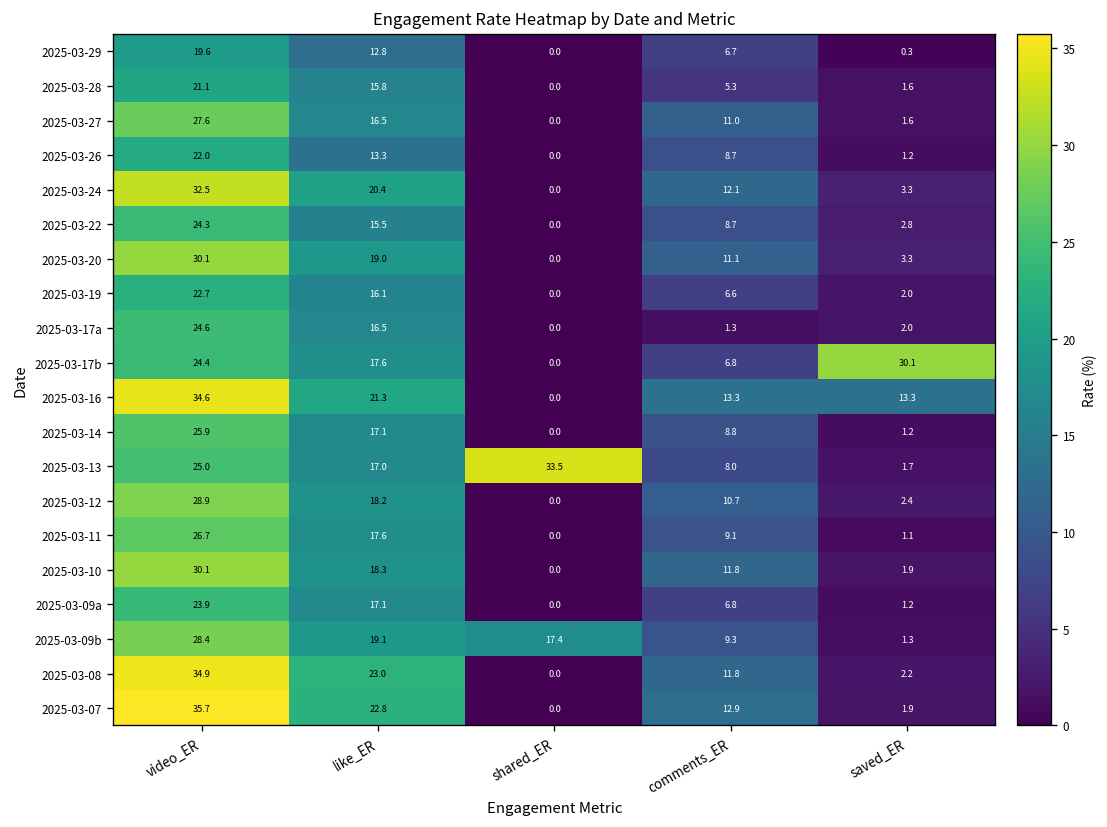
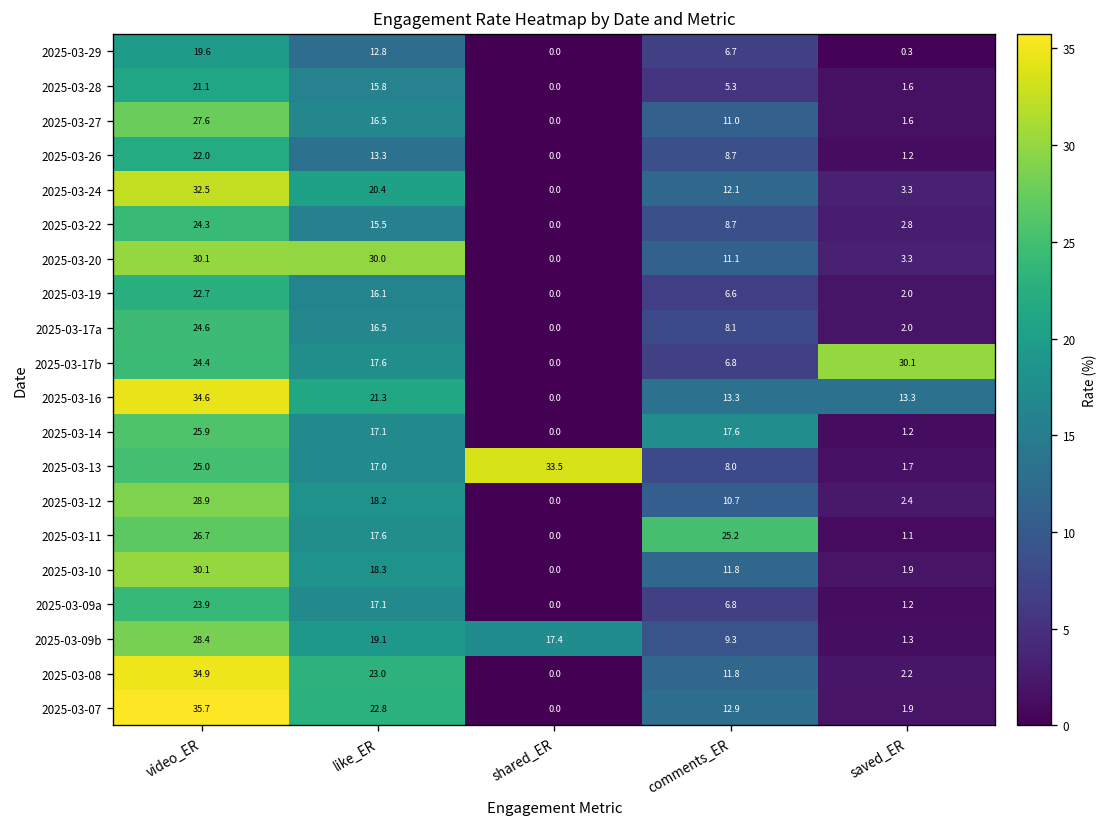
  {
    "2025-03-29": {
      "video_ER": 19.6,
      "like_ER": 12.8,
      "shared_ER": 0.0,
      "comments_ER": 6.7,
      "saved_ER": 0.3
    },
    "2025-03-28": {
      "video_ER": 21.1,
      "like_ER": 15.8,
      "shared_ER": 0.0,
      "comments_ER": 5.3,
      "saved_ER": 1.6
    },
    "2025-03-27": {
      "video_ER": 27.6,
      "like_ER": 16.5,
      "shared_ER": 0.0,
      "comments_ER": 11.0,
      "saved_ER": 1.6
    },
    "2025-03-26": {
      "video_ER": 22.0,
      "like_ER": 13.3,
      "shared_ER": 0.0,
      "comments_ER": 8.7,
      "saved_ER": 1.2
    },
    "2025-03-24": {
      "video_ER": 32.5,
      "like_ER": 20.4,
      "shared_ER": 0.0,
      "comments_ER": 12.1,
      "saved_ER": 3.3
    },
    "2025-03-22": {
      "video_ER": 24.3,
      "like_ER": 15.5,
      "shared_ER": 0.0,
      "comments_ER": 8.7,
      "saved_ER": 2.8
    },
    "2025-03-20": {
      "video_ER": 30.1,
-     "like_ER": 19.0,
+     "like_ER": 30.0,
      "shared_ER": 0.0,
      "comments_ER": 11.1,
      "saved_ER": 3.3
    },
    "2025-03-19": {
      "video_ER": 22.7,
      "like_ER": 16.1,
      "shared_ER": 0.0,
      "comments_ER": 6.6,
      "saved_ER": 2.0
    },
    "2025-03-17a": {
      "video_ER": 24.6,
      "like_ER": 16.5,
      "shared_ER": 0.0,
-     "comments_ER": 1.3,
+     "comments_ER": 8.1,
      "saved_ER": 2.0
    },
    "2025-03-17b": {
      "video_ER": 24.4,
      "like_ER": 17.6,
      "shared_ER": 0.0,
      "comments_ER": 6.8,
      "saved_ER": 30.1
    },
    "2025-03-16": {
      "video_ER": 34.6,
      "like_ER": 21.3,
      "shared_ER": 0.0,
      "comments_ER": 13.3,
      "saved_ER": 13.3
    },
    "2025-03-14": {
      "video_ER": 25.9,
      "like_ER": 17.1,
      "shared_ER": 0.0,
-     "comments_ER": 8.8,
+     "comments_ER": 17.6,
      "saved_ER": 1.2
    },
    "2025-03-13": {
      "video_ER": 25.0,
      "like_ER": 17.0,
      "shared_ER": 33.5,
      "comments_ER": 8.0,
      "saved_ER": 1.7
    },
    "2025-03-12": {
      "video_ER": 28.9,
      "like_ER": 18.2,
      "shared_ER": 0.0,
      "comments_ER": 10.7,
      "saved_ER": 2.4
    },
    "2025-03-11": {
      "video_ER": 26.7,
      "like_ER": 17.6,
      "shared_ER": 0.0,
-     "comments_ER": 9.1,
+     "comments_ER": 25.2,
      "saved_ER": 1.1
    },
    "2025-03-10": {
      "video_ER": 30.1,
      "like_ER": 18.3,
      "shared_ER": 0.0,
      "comments_ER": 11.8,
      "saved_ER": 1.9
    },
    "2025-03-09a": {
      "video_ER": 23.9,
      "like_ER": 17.1,
      "shared_ER": 0.0,
      "comments_ER": 6.8,
      "saved_ER": 1.2
    },
    "2025-03-09b": {
      "video_ER": 28.4,
      "like_ER": 19.1,
      "shared_ER": 17.4,
      "comments_ER": 9.3,
      "saved_ER": 1.3
    },
    "2025-03-08": {
      "video_ER": 34.9,
      "like_ER": 23.0,
      "shared_ER": 0.0,
      "comments_ER": 11.8,
      "saved_ER": 2.2
    },
    "2025-03-07": {
      "video_ER": 35.7,
      "like_ER": 22.8,
      "shared_ER": 0.0,
      "comments_ER": 12.9,
      "saved_ER": 1.9
    }
  }
